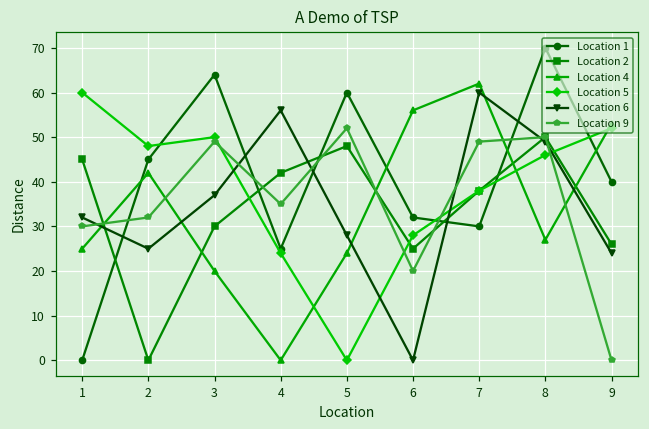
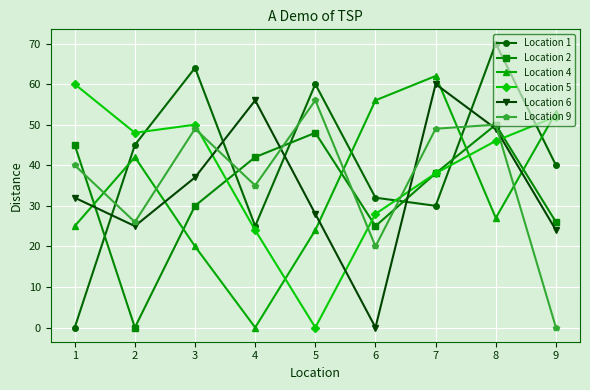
  {
    "Location 9": {
-     "1": 30,
-     "2": 32,
+     "1": 40,
+     "2": 26,
      "3": 49,
      "4": 35,
-     "5": 52,
+     "5": 56,
      "6": 20,
      "7": 49,
      "9": 0
    }
  }
